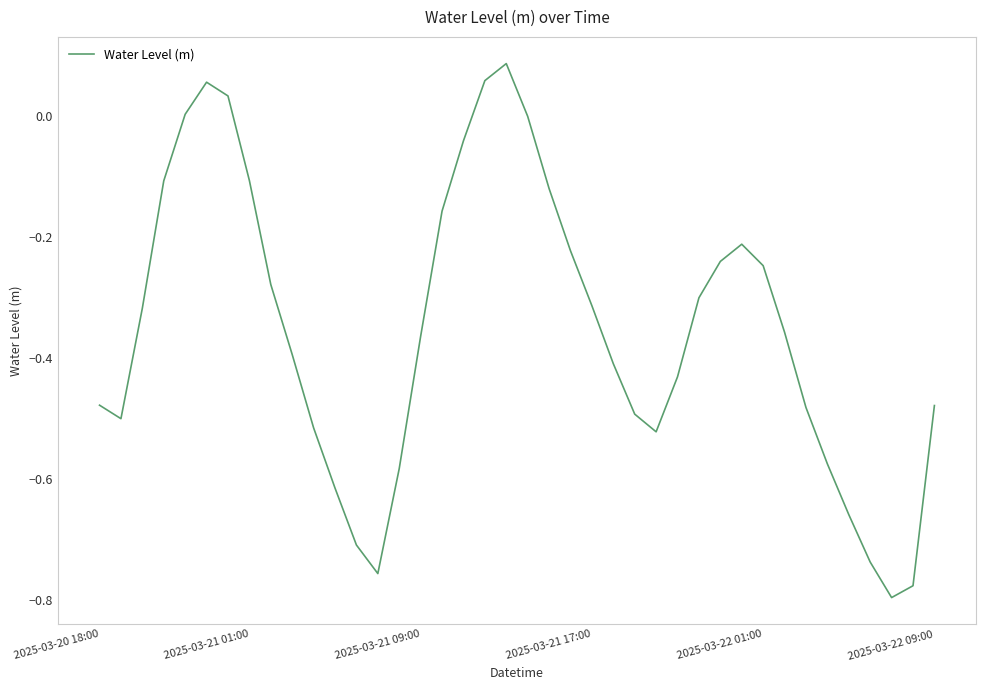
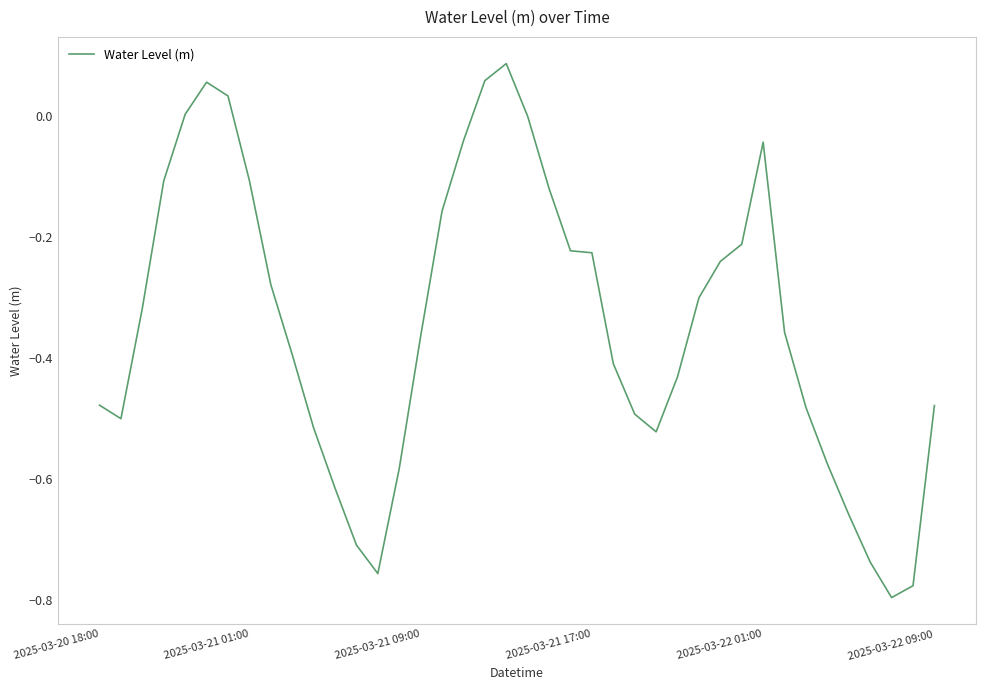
  {
    "2025-03-20 18:00": -0.48,
    "2025-03-21 01:00": -0.11,
    "2025-03-21 09:00": -0.36,
-   "2025-03-21 17:00": -0.31,
-   "2025-03-22 01:00": -0.25,
+   "2025-03-21 17:00": -0.23,
+   "2025-03-22 01:00": -0.04,
    "2025-03-22 09:00": -0.48
  }
